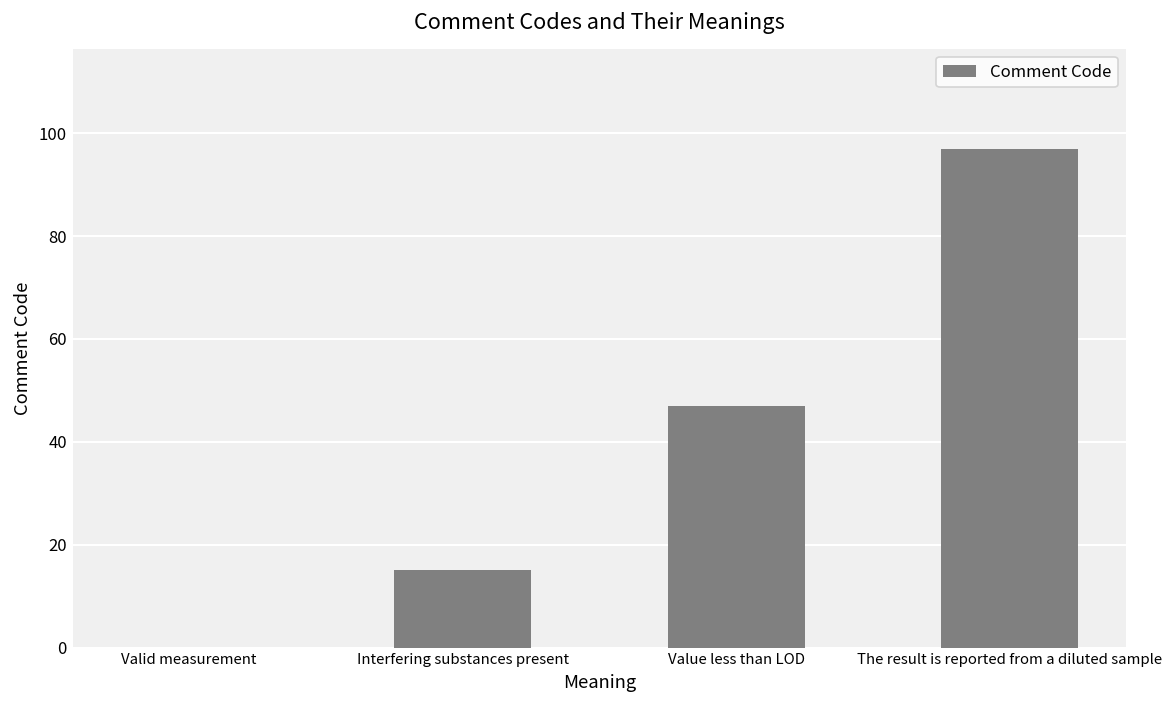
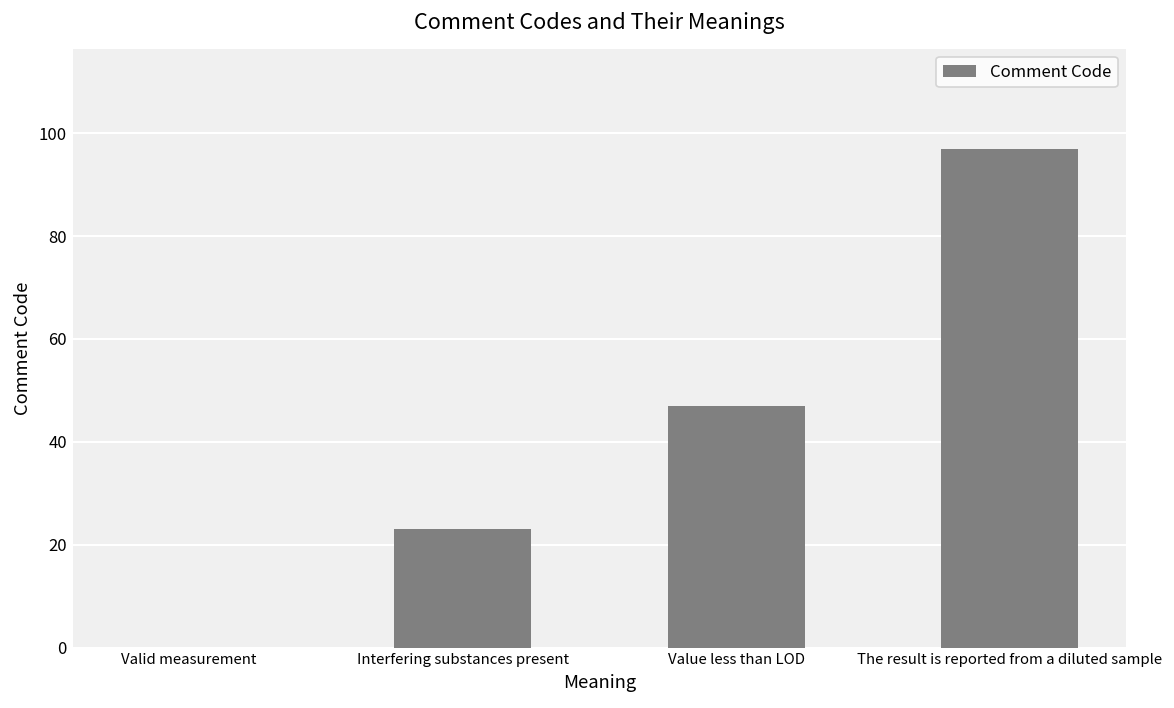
  {
    "Valid measurement": 0,
-   "Interfering substances present": 15,
+   "Interfering substances present": 23,
    "Value less than LOD": 47,
    "The result is reported from a diluted sample": 97
  }
